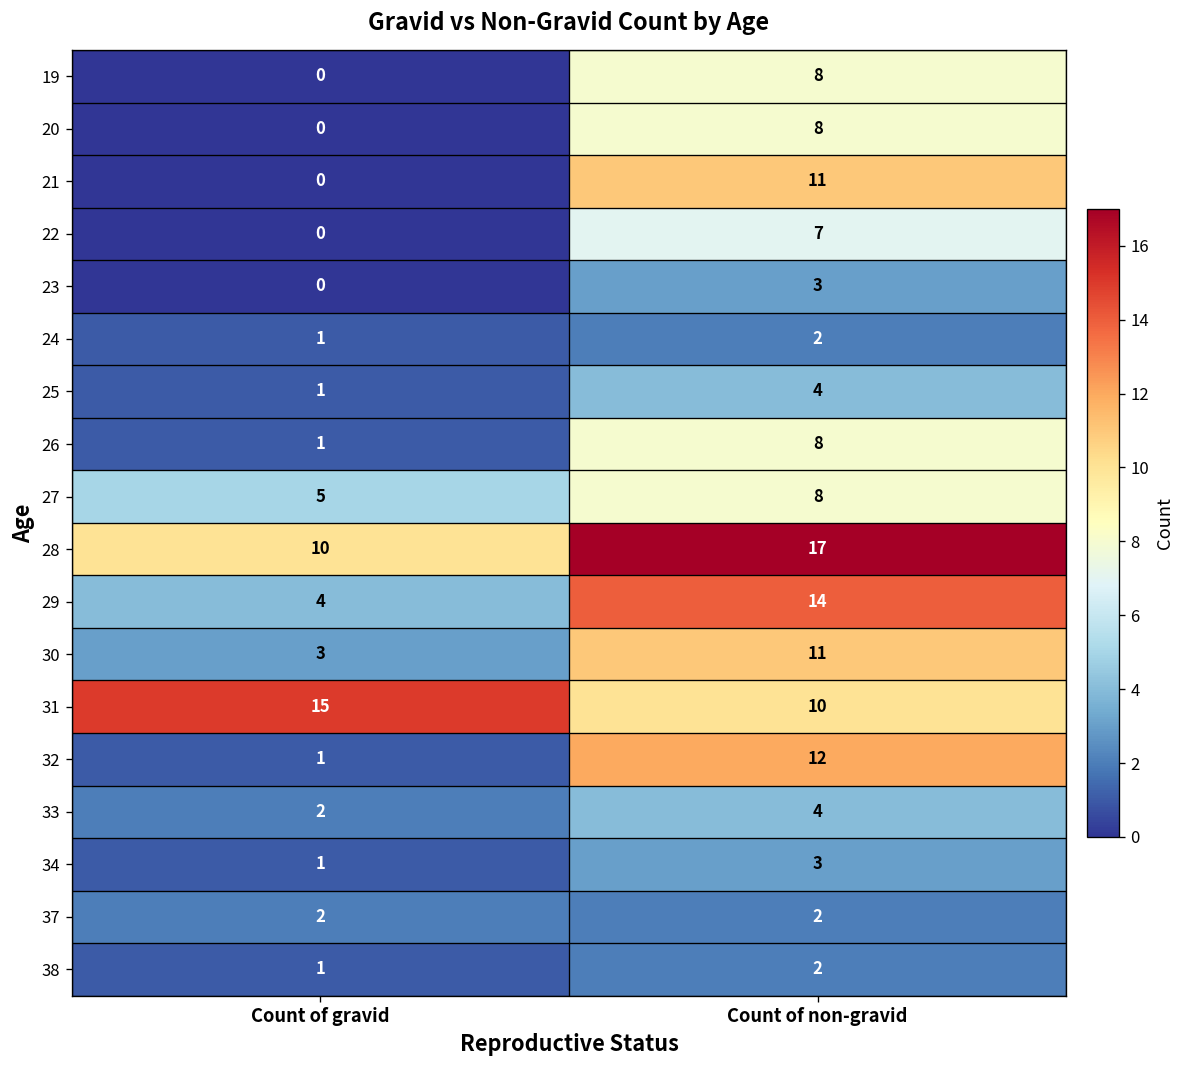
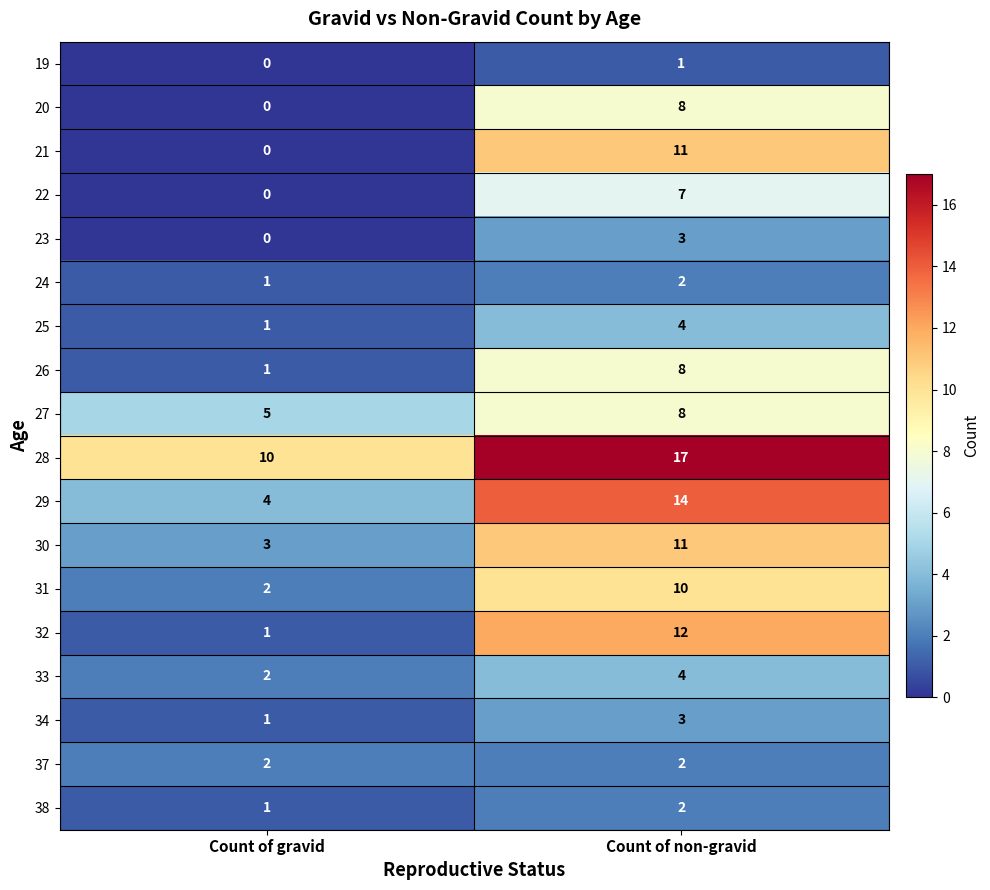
  {
    "19": {
      "Count of gravid": 0,
-     "Count of non-gravid": 8
+     "Count of non-gravid": 1
    },
    "20": {
      "Count of gravid": 0,
      "Count of non-gravid": 8
    },
    "21": {
      "Count of gravid": 0,
      "Count of non-gravid": 11
    },
    "22": {
      "Count of gravid": 0,
      "Count of non-gravid": 7
    },
    "23": {
      "Count of gravid": 0,
      "Count of non-gravid": 3
    },
    "24": {
      "Count of gravid": 1,
      "Count of non-gravid": 2
    },
    "25": {
      "Count of gravid": 1,
      "Count of non-gravid": 4
    },
    "26": {
      "Count of gravid": 1,
      "Count of non-gravid": 8
    },
    "27": {
      "Count of gravid": 5,
      "Count of non-gravid": 8
    },
    "28": {
      "Count of gravid": 10,
      "Count of non-gravid": 17
    },
    "29": {
      "Count of gravid": 4,
      "Count of non-gravid": 14
    },
    "30": {
      "Count of gravid": 3,
      "Count of non-gravid": 11
    },
    "31": {
-     "Count of gravid": 15,
+     "Count of gravid": 2,
      "Count of non-gravid": 10
    },
    "32": {
      "Count of gravid": 1,
      "Count of non-gravid": 12
    },
    "33": {
      "Count of gravid": 2,
      "Count of non-gravid": 4
    },
    "34": {
      "Count of gravid": 1,
      "Count of non-gravid": 3
    },
    "37": {
      "Count of gravid": 2,
      "Count of non-gravid": 2
    },
    "38": {
      "Count of gravid": 1,
      "Count of non-gravid": 2
    }
  }
